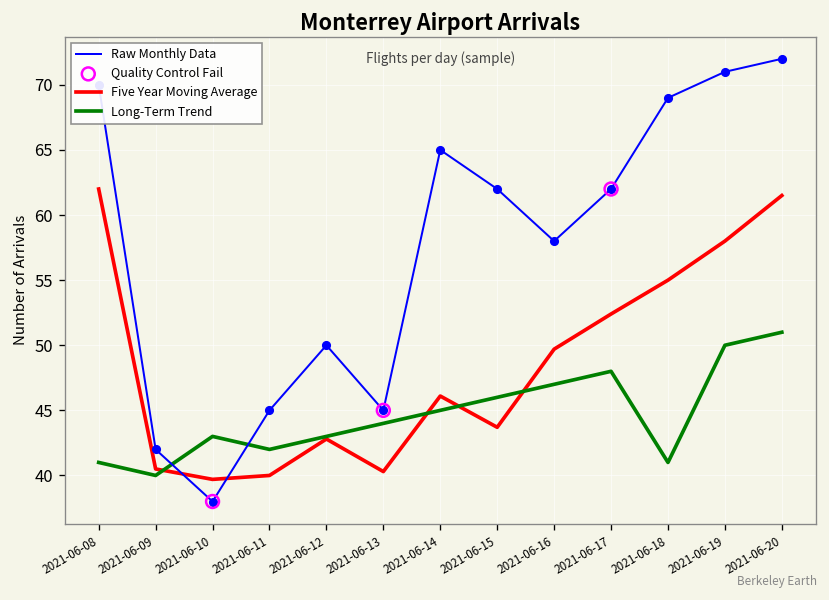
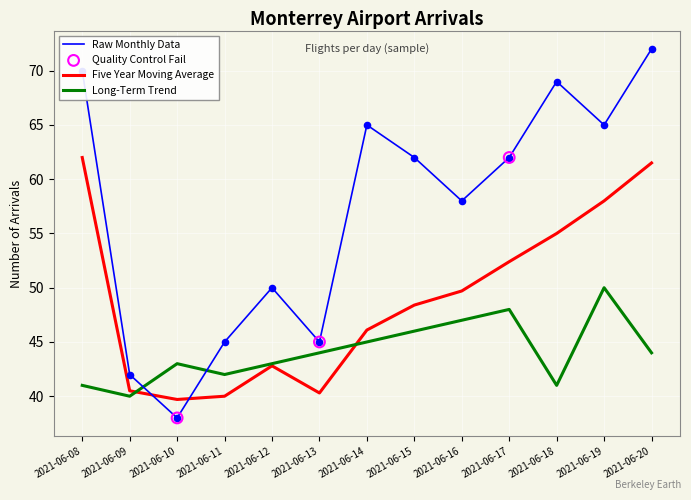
  {
    "Raw Monthly Data": {
      "2021-06-09": 42,
      "2021-06-11": 45,
      "2021-06-12": 50,
      "2021-06-14": 65,
      "2021-06-15": 62,
      "2021-06-16": 58,
      "2021-06-18": 69,
-     "2021-06-19": 71,
+     "2021-06-19": 65,
      "2021-06-20": 72
    },
    "Five Year Moving Average": {
      "2021-06-08": 62.0,
      "2021-06-09": 40.5,
      "2021-06-10": 39.7,
      "2021-06-11": 40.0,
      "2021-06-13": 40.3,
      "2021-06-14": 46.1,
-     "2021-06-15": 43.7,
+     "2021-06-15": 48.4,
      "2021-06-16": 49.7,
      "2021-06-17": 52.4,
      "2021-06-18": 55.0,
      "2021-06-19": 58.0,
      "2021-06-20": 61.5
    },
    "Long-Term Trend": {
      "2021-06-08": 41,
      "2021-06-09": 40,
      "2021-06-10": 43,
      "2021-06-11": 42,
      "2021-06-13": 44,
      "2021-06-14": 45,
      "2021-06-15": 46,
      "2021-06-16": 47,
      "2021-06-17": 48,
      "2021-06-18": 41,
      "2021-06-19": 50,
-     "2021-06-20": 51
+     "2021-06-20": 44
    }
  }
